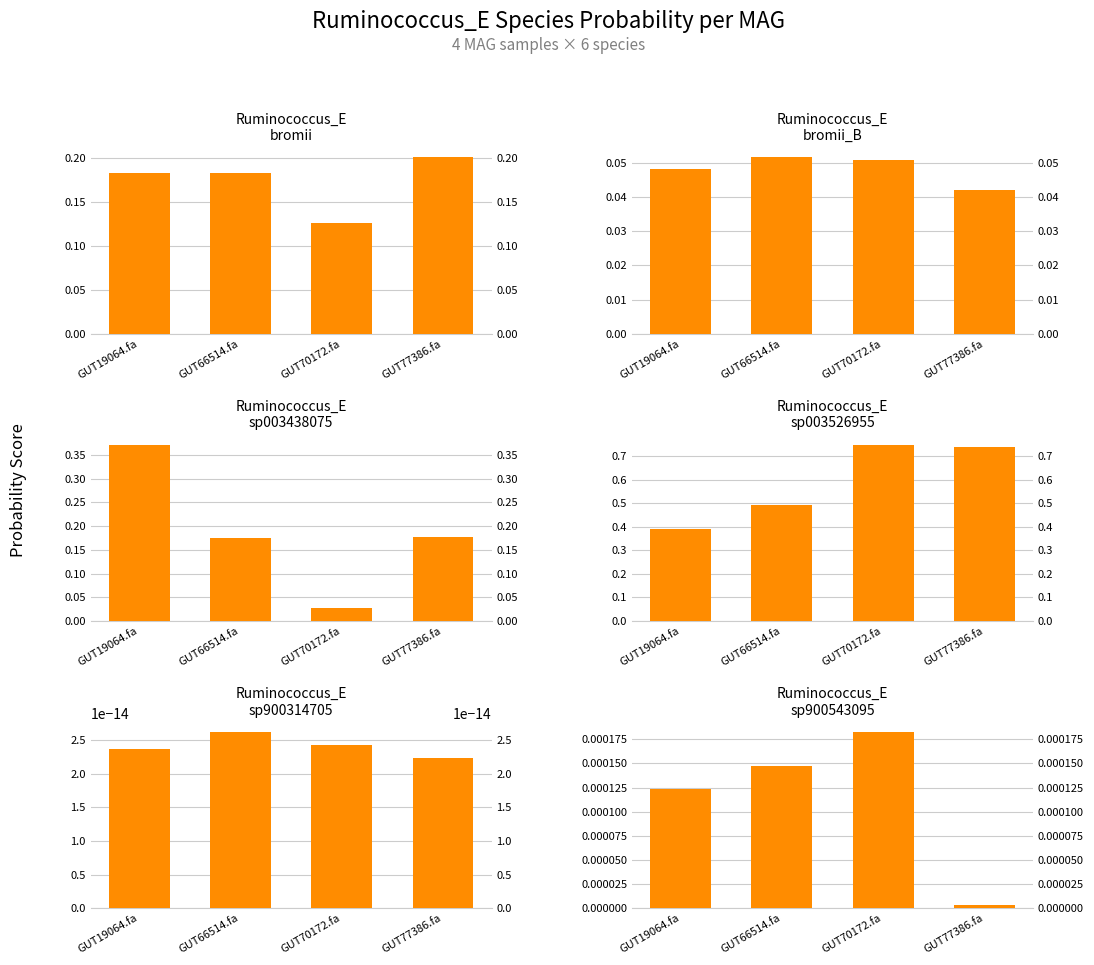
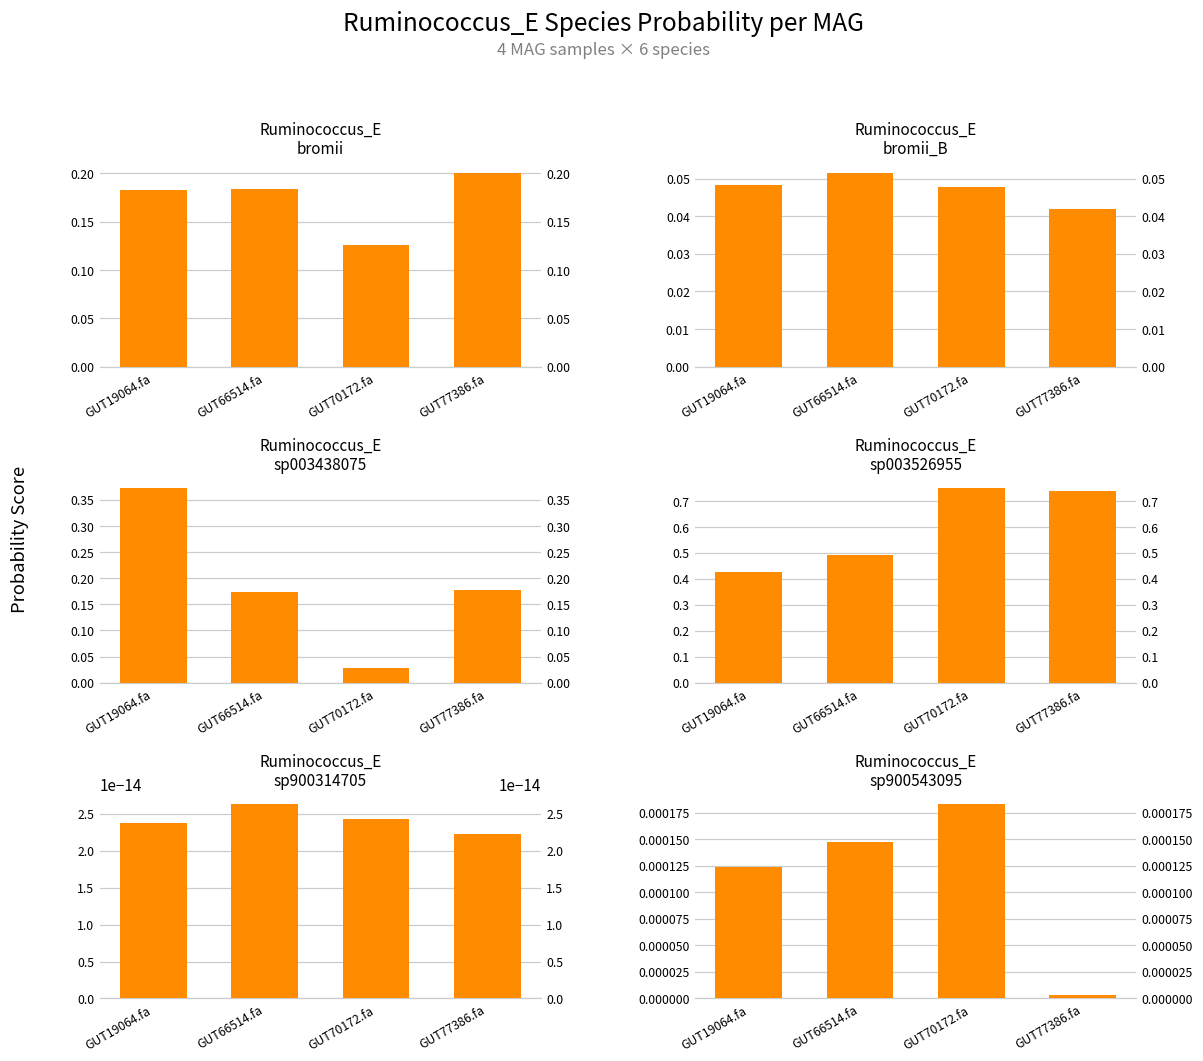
  {
    "Ruminococcus_E bromii": {
      "GUT19064.fa": 0.18,
      "GUT66514.fa": 0.18,
      "GUT70172.fa": 0.13,
      "GUT77386.fa": 0.20
    },
    "Ruminococcus_E bromii_B": {
      "GUT19064.fa": 0.048,
      "GUT66514.fa": 0.052,
-     "GUT70172.fa": 0.051,
+     "GUT70172.fa": 0.048,
      "GUT77386.fa": 0.042
    },
    "Ruminococcus_E sp003438075": {
      "GUT19064.fa": 0.37,
      "GUT66514.fa": 0.17,
      "GUT70172.fa": 0.03,
      "GUT77386.fa": 0.18
    },
    "Ruminococcus_E sp003526955": {
-     "GUT19064.fa": 0.39,
+     "GUT19064.fa": 0.43,
      "GUT66514.fa": 0.49,
      "GUT70172.fa": 0.75,
      "GUT77386.fa": 0.74
    },
    "Ruminococcus_E sp900314705": {
      "GUT19064.fa": 0.000000000000,
      "GUT66514.fa": 0.000000000000,
      "GUT70172.fa": 0.000000000000,
      "GUT77386.fa": 0.000000000000
    },
    "Ruminococcus_E sp900543095": {
      "GUT19064.fa": 0.00012,
      "GUT66514.fa": 0.00015,
      "GUT70172.fa": 0.00018,
      "GUT77386.fa": 0.00000
    }
  }
